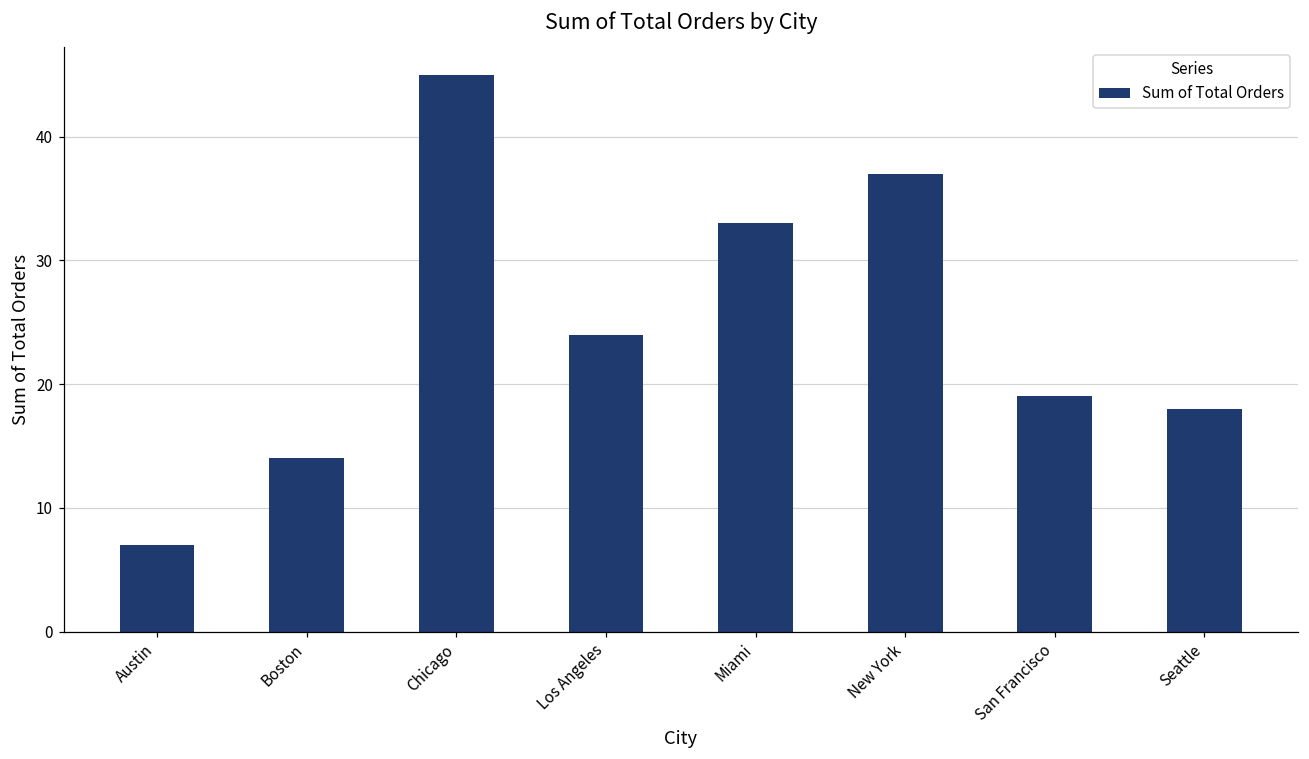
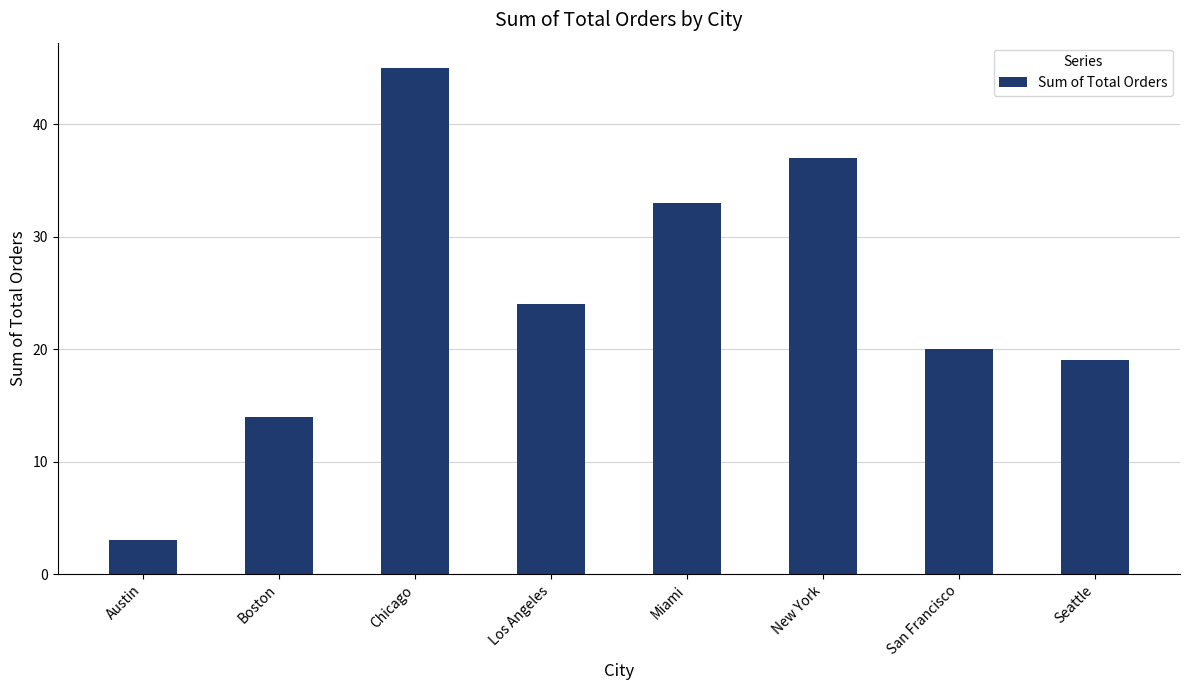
  {
-   "Austin": 7,
+   "Austin": 3,
    "Boston": 14,
    "Chicago": 45,
    "Los Angeles": 24,
    "Miami": 33,
    "New York": 37,
-   "San Francisco": 19,
-   "Seattle": 18
+   "San Francisco": 20,
+   "Seattle": 19
  }
